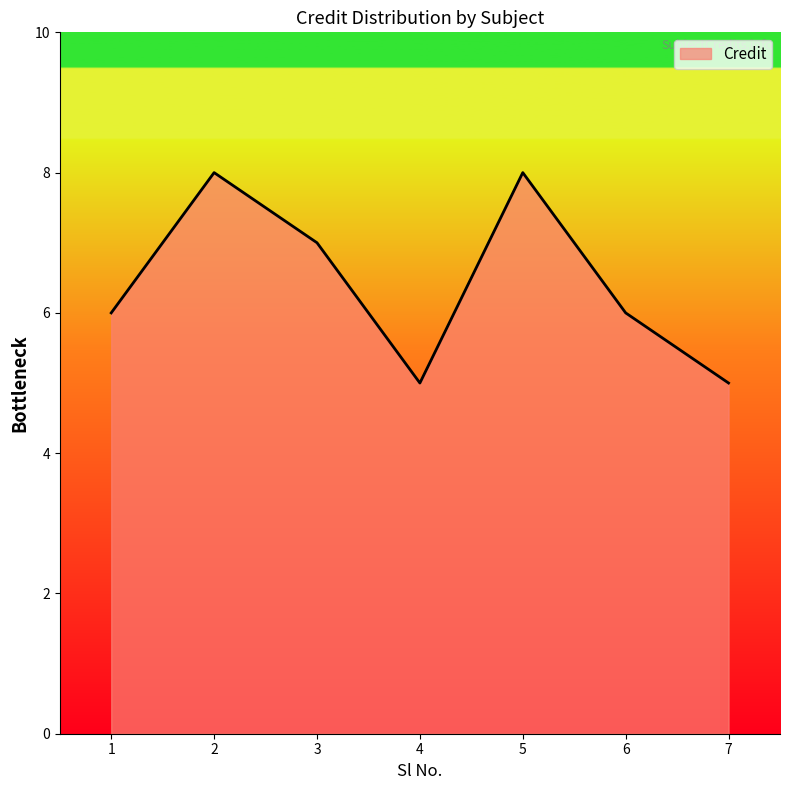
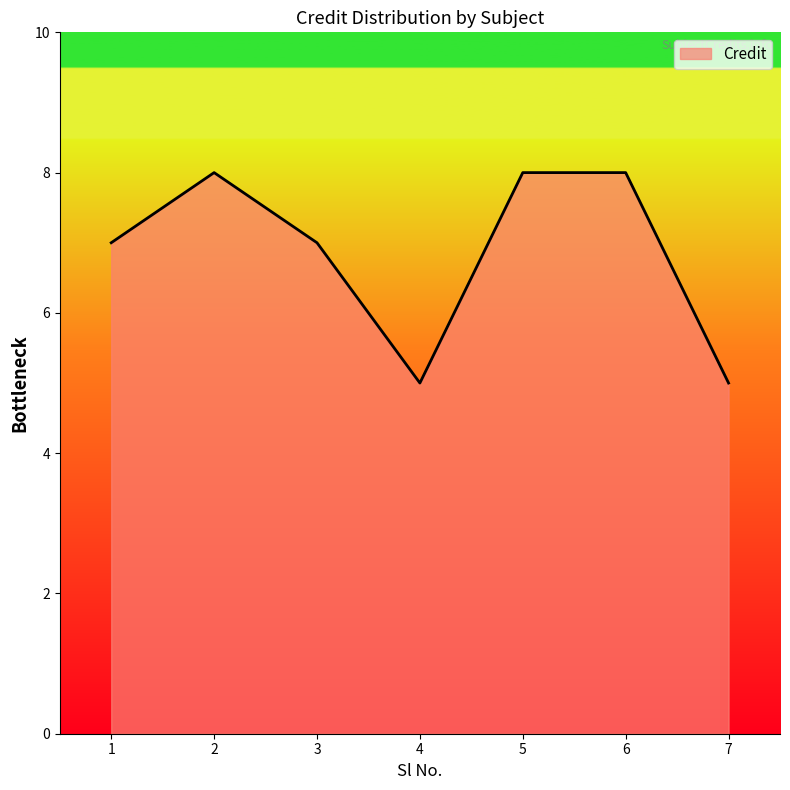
  {
-   "1": 6,
+   "1": 7,
    "2": 8,
    "3": 7,
    "4": 5,
    "5": 8,
-   "6": 6,
+   "6": 8,
    "7": 5
  }
